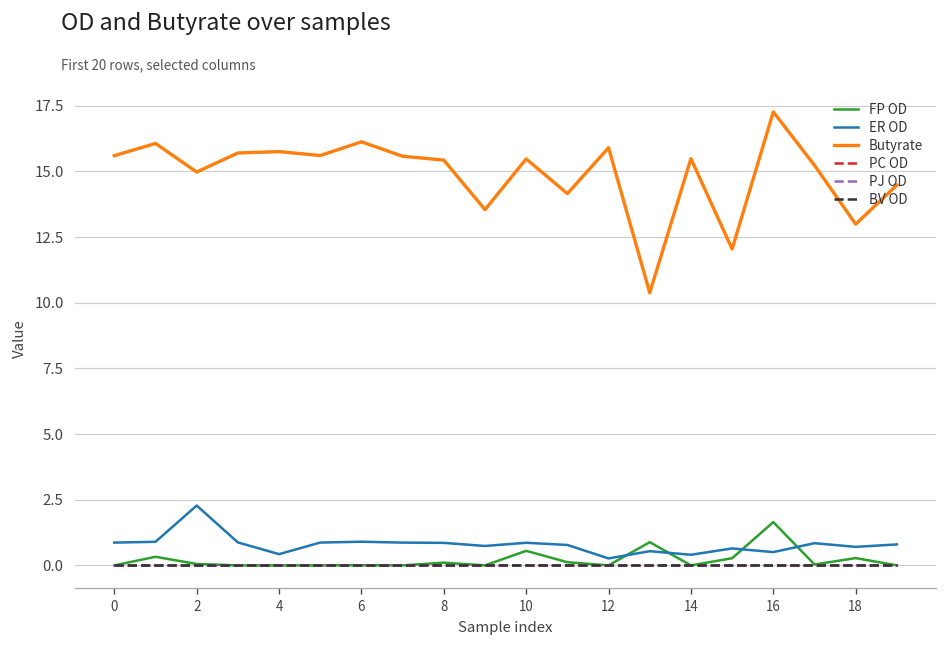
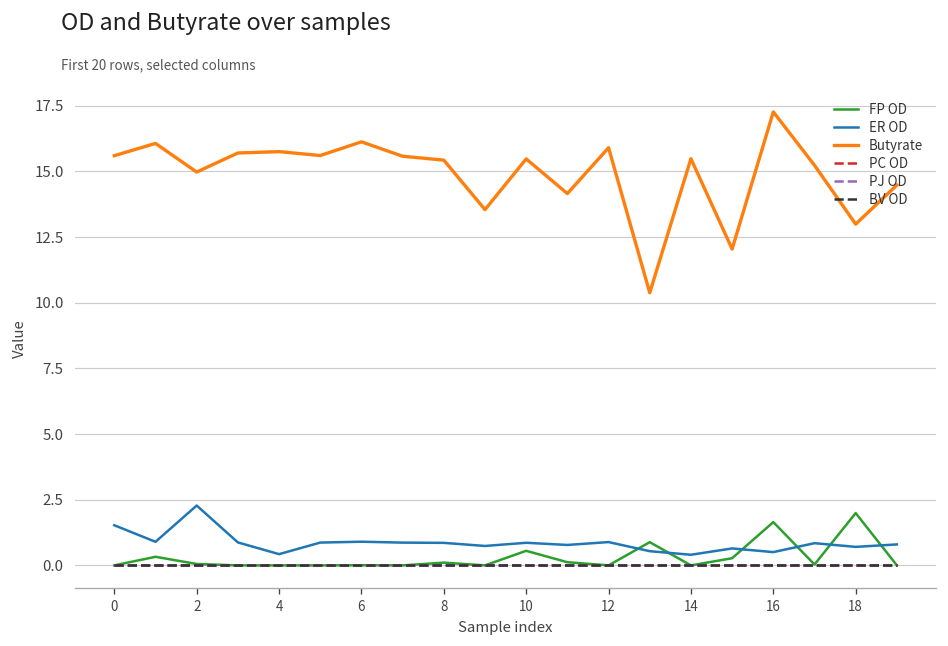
  {
    "FP OD": {
      "10": 0.6,
      "16": 1.6,
-     "18": 0.3
+     "18": 2.0
    },
    "ER OD": {
-     "0": 0.9,
+     "0": 1.5,
      "2": 2.3,
      "4": 0.4,
      "6": 0.9,
      "8": 0.9,
      "10": 0.9,
-     "12": 0.3,
+     "12": 0.9,
      "14": 0.4,
      "16": 0.5,
      "18": 0.7
    },
    "Butyrate": {
      "0": 15.6,
      "2": 15.0,
      "4": 15.8,
      "6": 16.1,
      "8": 15.4,
      "10": 15.5,
      "12": 15.9,
      "14": 15.5,
      "16": 17.3,
      "18": 13.0
    },
    "BV OD": {
      "10": 0.0,
      "16": 0.0,
      "18": 0.0
    }
  }
